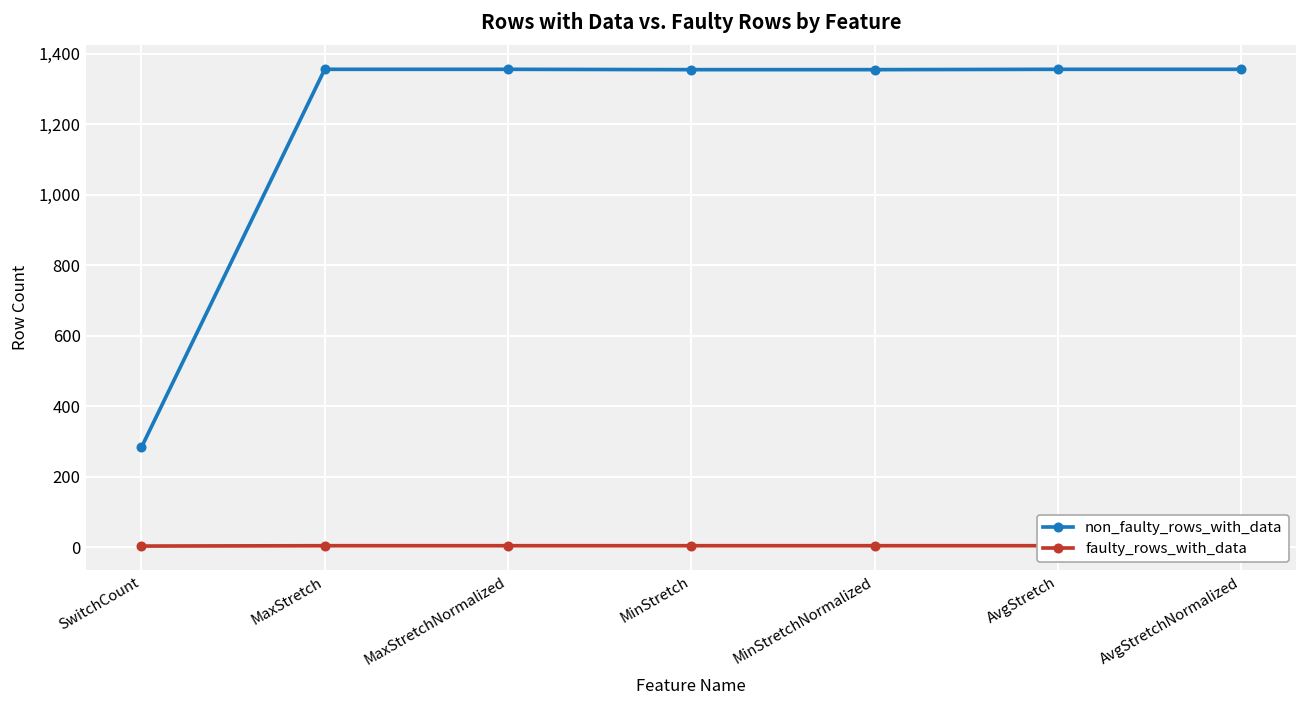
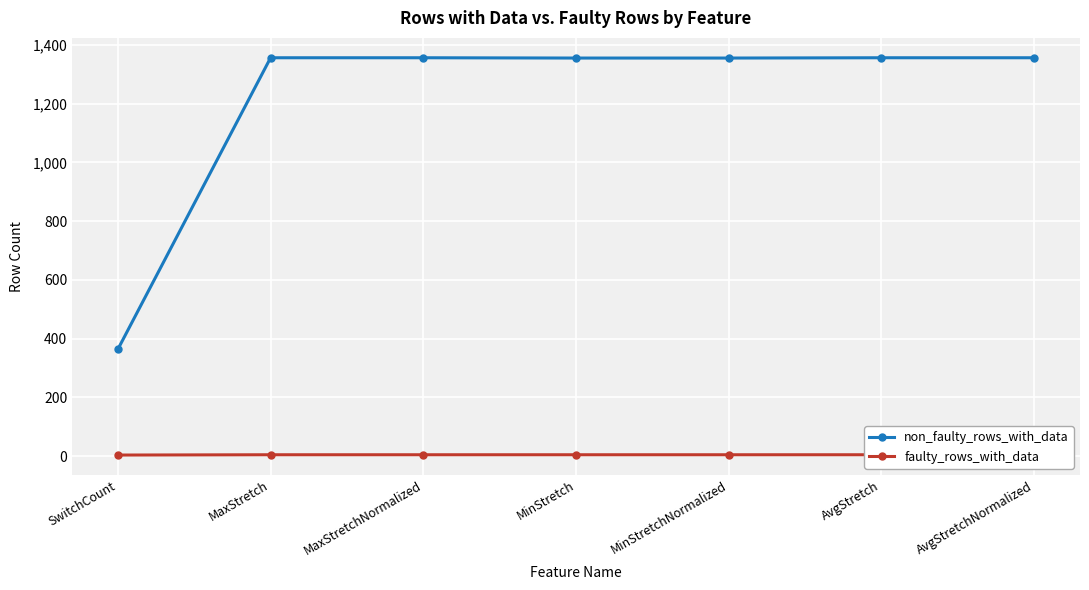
  {
    "non_faulty_rows_with_data": {
-     "SwitchCount": "280",
+     "SwitchCount": "360",
      "MaxStretch": "1,360",
      "MaxStretchNormalized": "1,360",
      "MinStretch": "1,360",
      "MinStretchNormalized": "1,360",
      "AvgStretch": "1,360",
      "AvgStretchNormalized": "1,360"
    },
    "faulty_rows_with_data": {
      "SwitchCount": "0",
      "MaxStretch": "10",
      "MaxStretchNormalized": "10",
      "MinStretch": "10",
      "MinStretchNormalized": "10"
    }
  }
